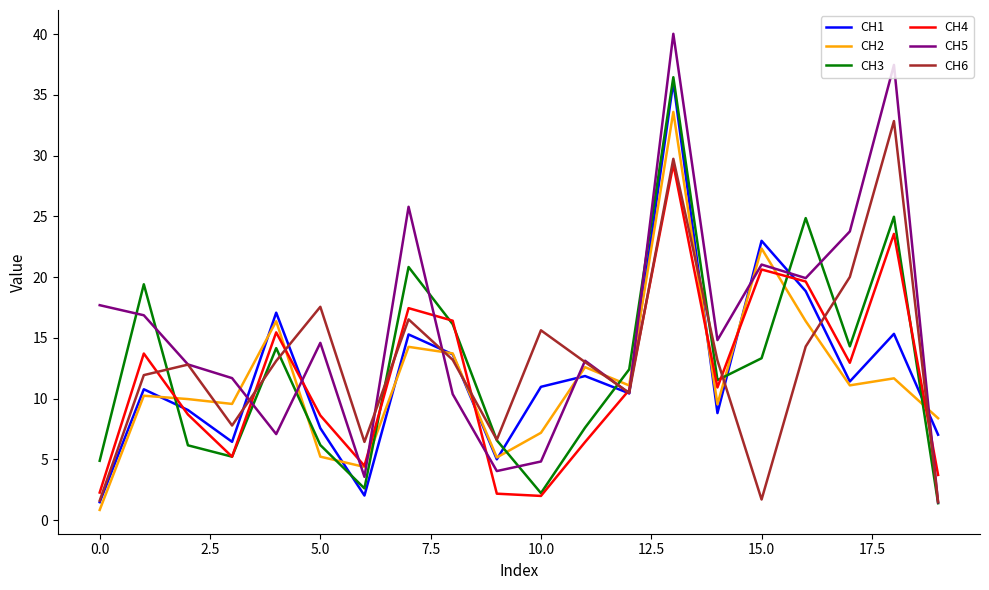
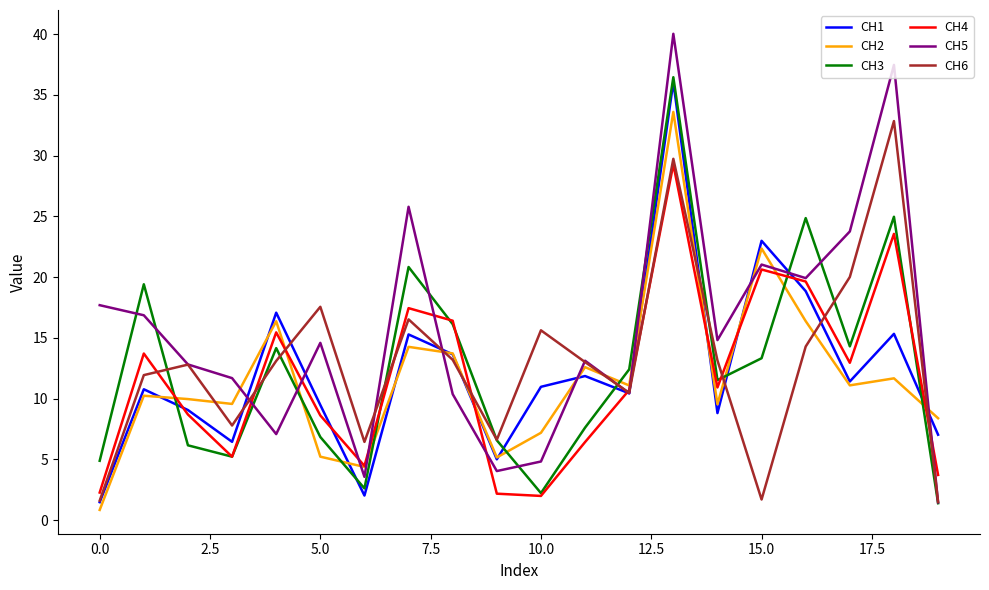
  {
    "CH1": {
-     "5.0": 7.6,
+     "5.0": 9.5,
      "10.0": 11.0,
      "15.0": 23.0
    },
    "CH2": {
      "0.0": 0.8,
      "5.0": 5.2,
      "10.0": 7.2,
      "15.0": 22.3
    },
    "CH3": {
      "0.0": 4.9,
-     "5.0": 6.2,
+     "5.0": 6.8,
      "10.0": 2.2,
      "15.0": 13.3
    },
    "CH4": {
      "0.0": 2.3,
      "5.0": 8.6,
      "10.0": 2.0,
      "15.0": 20.6
    },
    "CH5": {
      "0.0": 17.7,
      "5.0": 14.6,
      "10.0": 4.8,
      "15.0": 21.0
    },
    "CH6": {
      "5.0": 17.5,
      "10.0": 15.6,
      "15.0": 1.7
    }
  }
